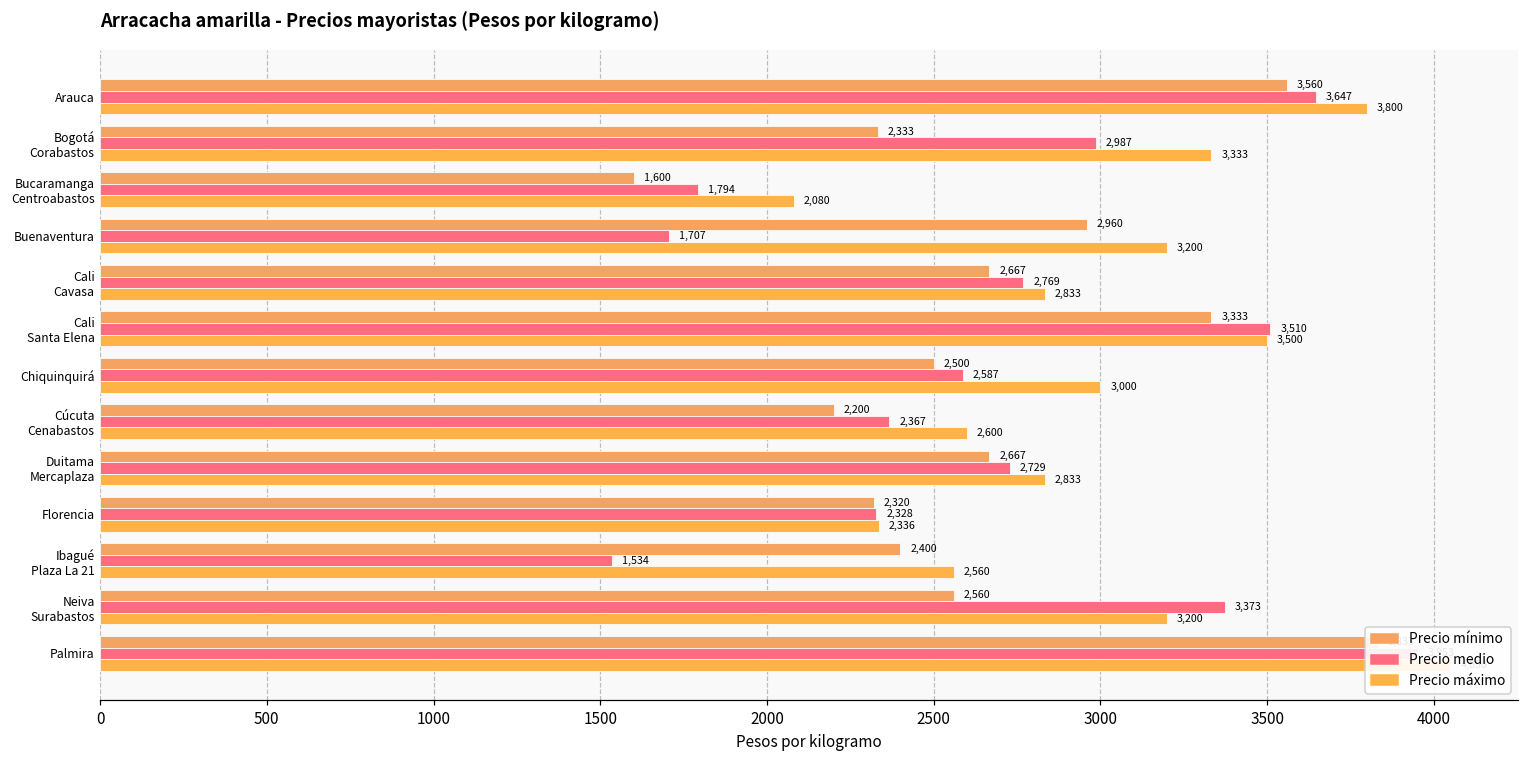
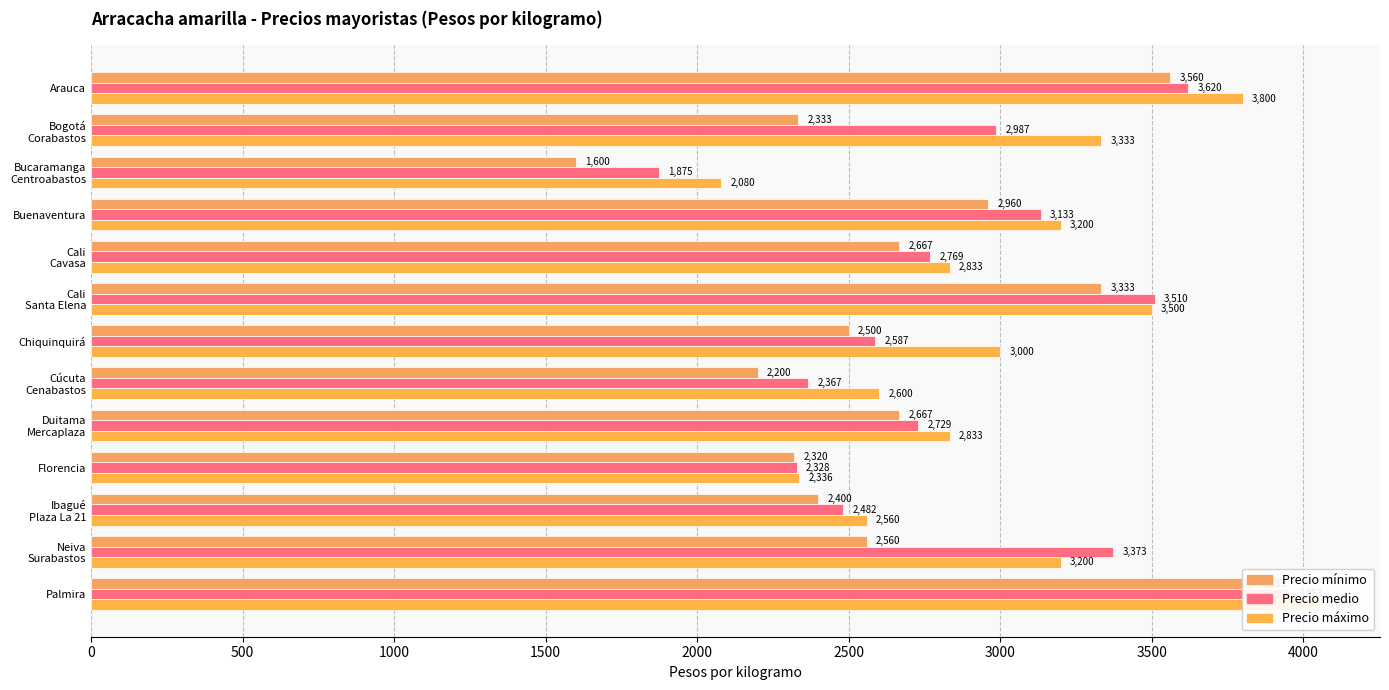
  {
    "Precio medio": {
-     "Arauca": "3,647",
+     "Arauca": "3,620",
      "Bogotá Corabastos": "2,987",
-     "Bucaramanga Centroabastos": "1,794",
-     "Buenaventura": "1,707",
+     "Bucaramanga Centroabastos": "1,875",
+     "Buenaventura": "3,133",
      "Cali Cavasa": "2,769",
      "Cali Santa Elena": "3,510",
      "Chiquinquirá": "2,587",
      "Cúcuta Cenabastos": "2,367",
      "Duitama Mercaplaza": "2,729",
      "Florencia": "2,328",
-     "Ibagué Plaza La 21": "1,534",
+     "Ibagué Plaza La 21": "2,482",
      "Neiva Surabastos": "3,373"
    }
  }
